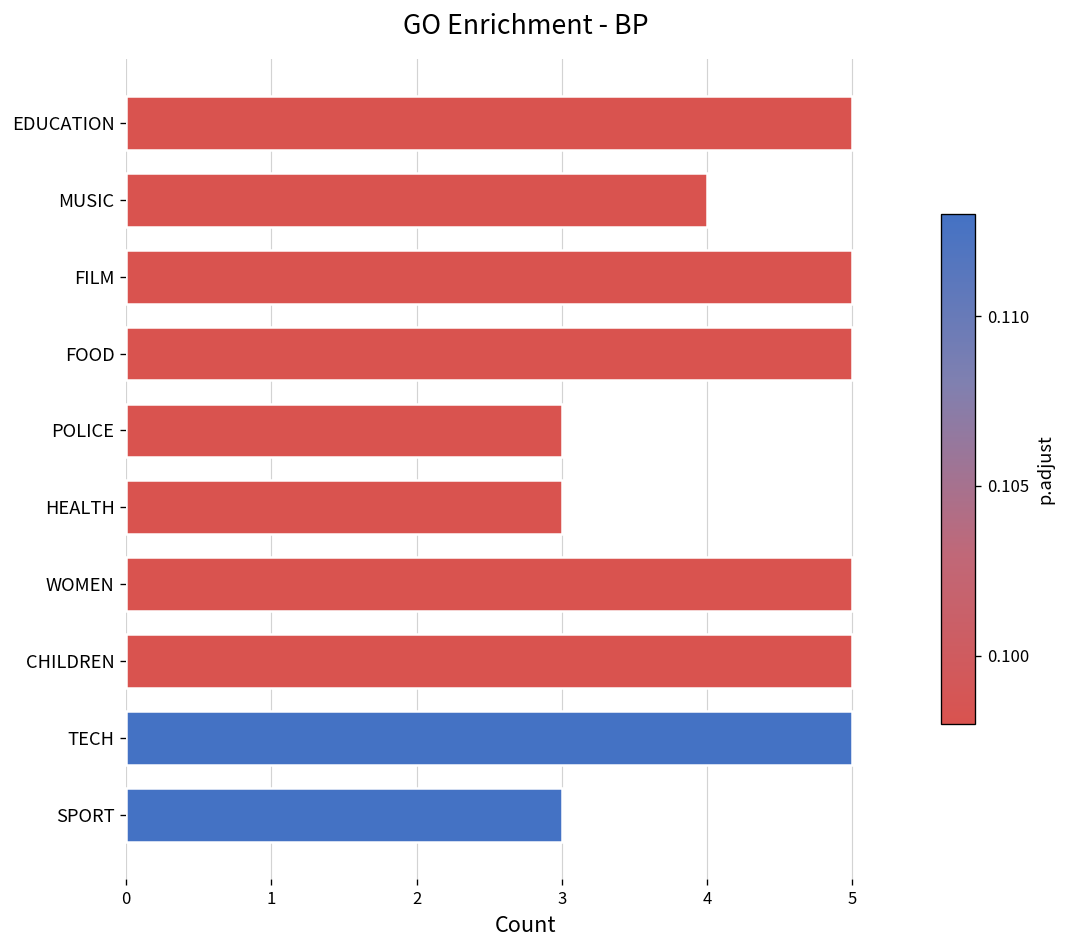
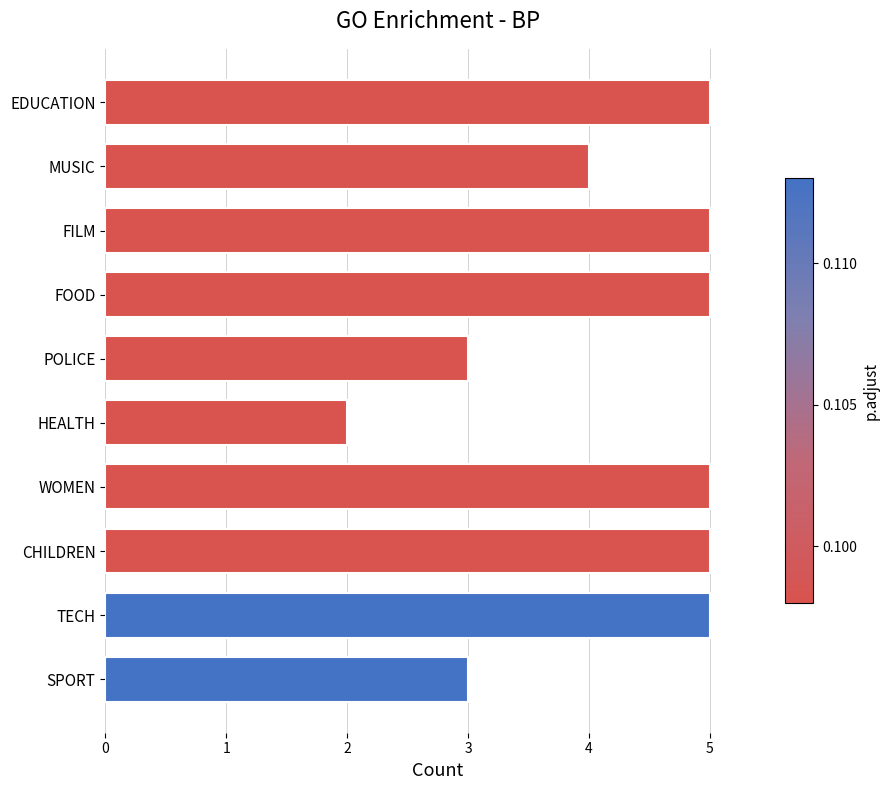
  {
    "EDUCATION": 5,
    "MUSIC": 4,
    "FILM": 5,
    "FOOD": 5,
    "POLICE": 3,
-   "HEALTH": 3,
+   "HEALTH": 2,
    "WOMEN": 5,
    "CHILDREN": 5,
    "TECH": 5,
    "SPORT": 3
  }
